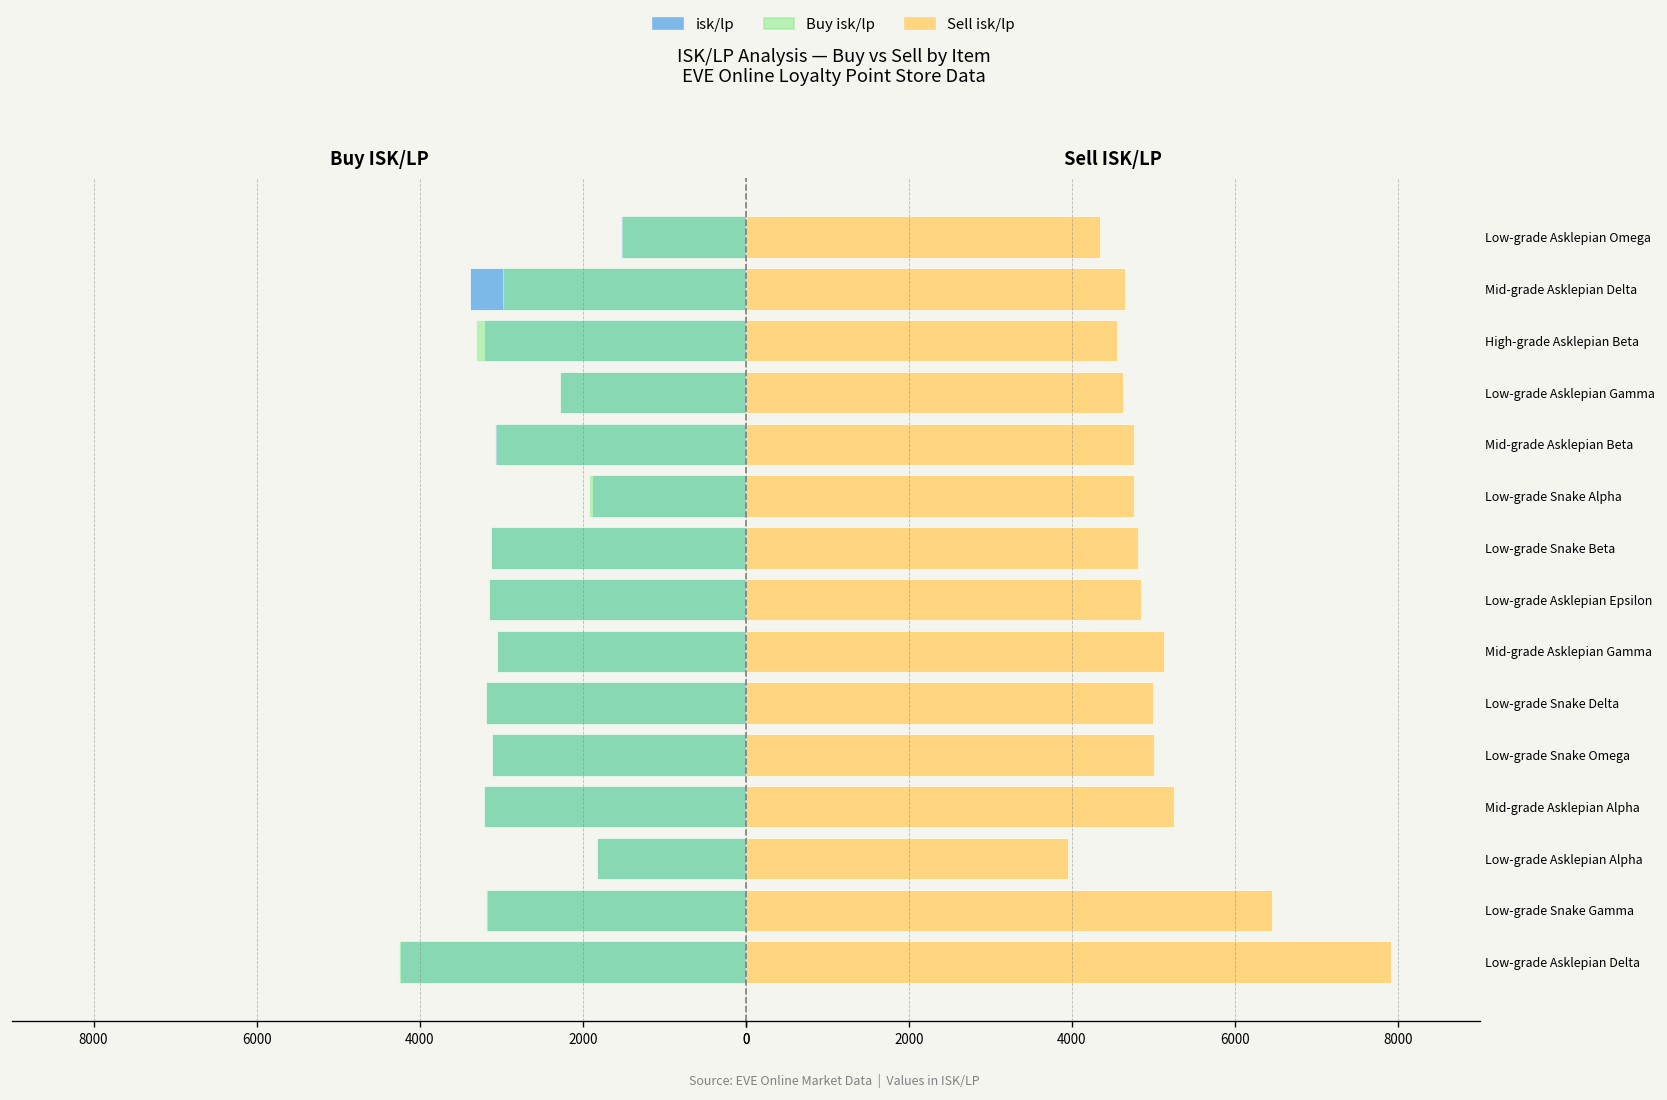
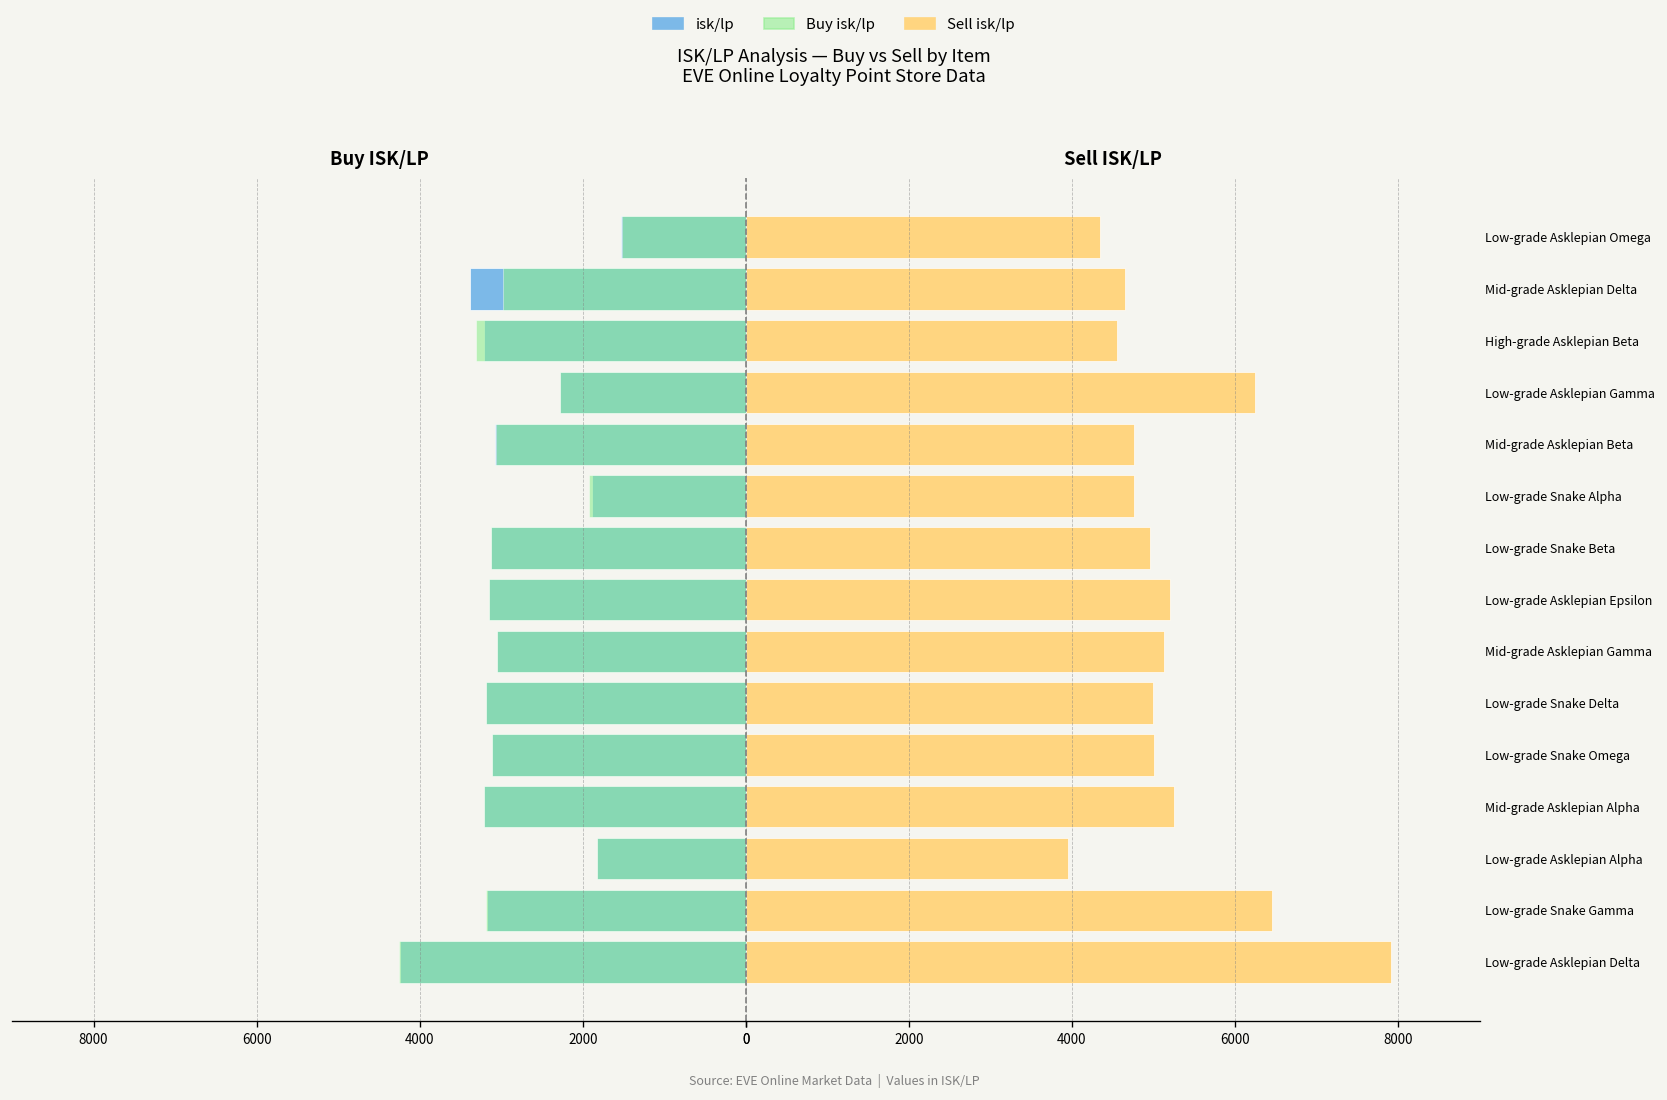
  {
    "Sell ISK/LP": {
      "Low-grade Asklepian Omega": 4300,
      "Mid-grade Asklepian Delta": 4600,
      "High-grade Asklepian Beta": 4600,
-     "Low-grade Asklepian Gamma": 4600,
+     "Low-grade Asklepian Gamma": 6200,
      "Mid-grade Asklepian Beta": 4800,
      "Low-grade Snake Alpha": 4800,
-     "Low-grade Snake Beta": 4800,
-     "Low-grade Asklepian Epsilon": 4900,
+     "Low-grade Snake Beta": 5000,
+     "Low-grade Asklepian Epsilon": 5200,
      "Mid-grade Asklepian Gamma": 5100,
      "Low-grade Snake Delta": 5000,
      "Low-grade Snake Omega": 5000,
      "Mid-grade Asklepian Alpha": 5300,
      "Low-grade Asklepian Alpha": 4000,
      "Low-grade Snake Gamma": 6500,
      "Low-grade Asklepian Delta": 7900
    }
  }
